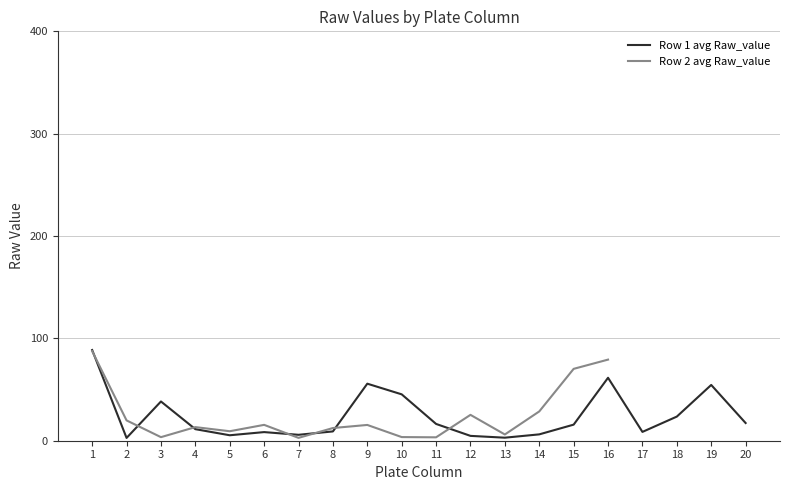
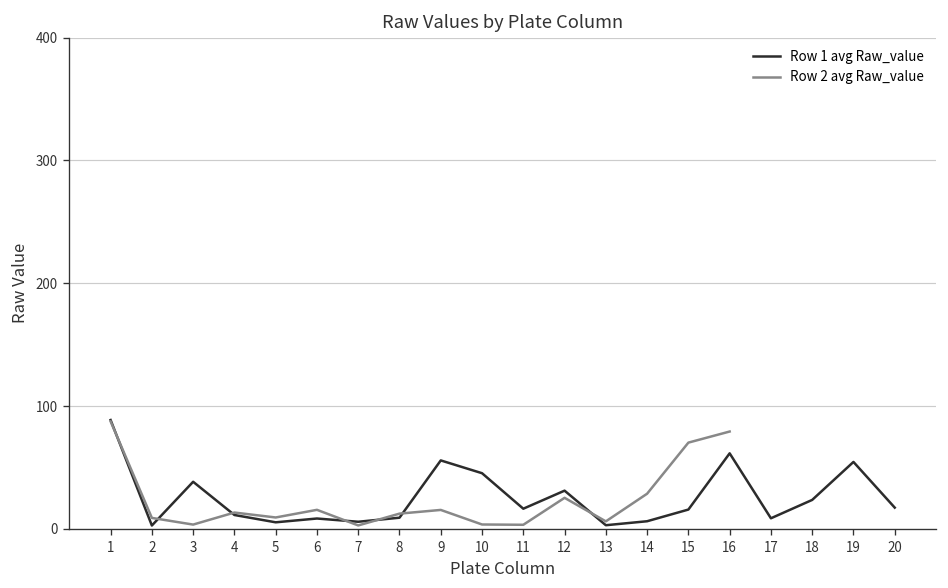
  {
    "Row 1 avg Raw_value": {
      "2": 3,
      "3": 38,
      "5": 5,
      "6": 8,
      "7": 6,
      "8": 9,
      "9": 56,
      "10": 45,
      "11": 16,
-     "12": 5,
+     "12": 31,
      "13": 3,
      "14": 6,
      "15": 16,
      "16": 62,
      "17": 9,
      "18": 24,
      "19": 54,
      "20": 17
    },
    "Row 2 avg Raw_value": {
-     "2": 20,
+     "2": 9,
      "3": 3,
      "5": 9,
      "6": 16,
      "7": 3,
      "8": 12,
      "9": 15,
      "10": 4,
      "11": 3,
      "12": 25,
      "13": 6,
      "14": 29,
      "15": 70,
      "16": 79
    }
  }
